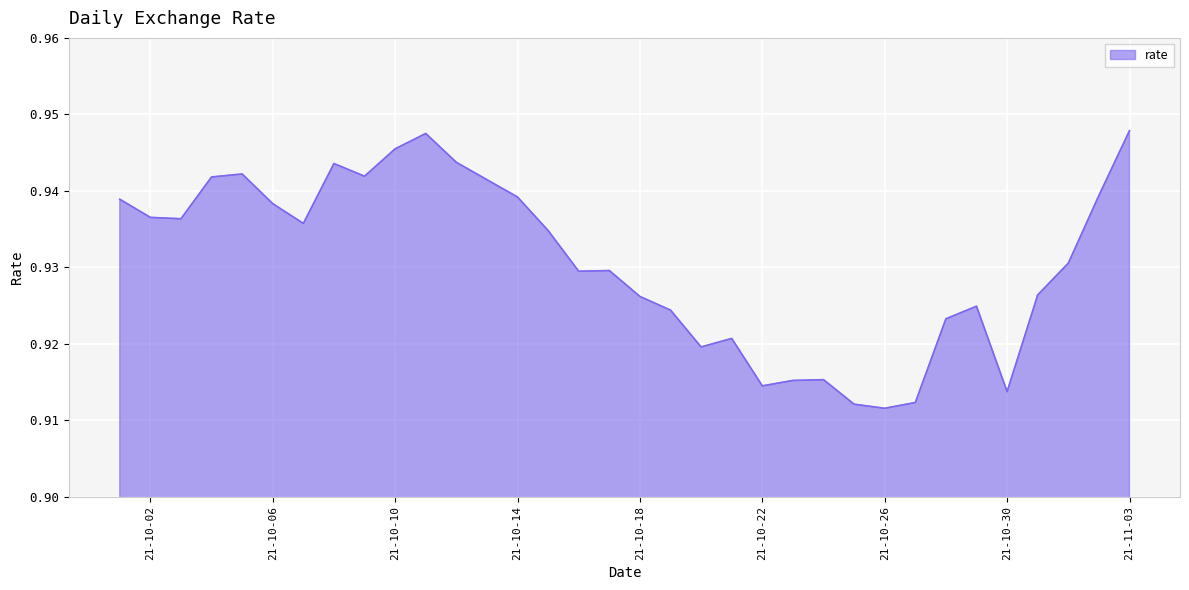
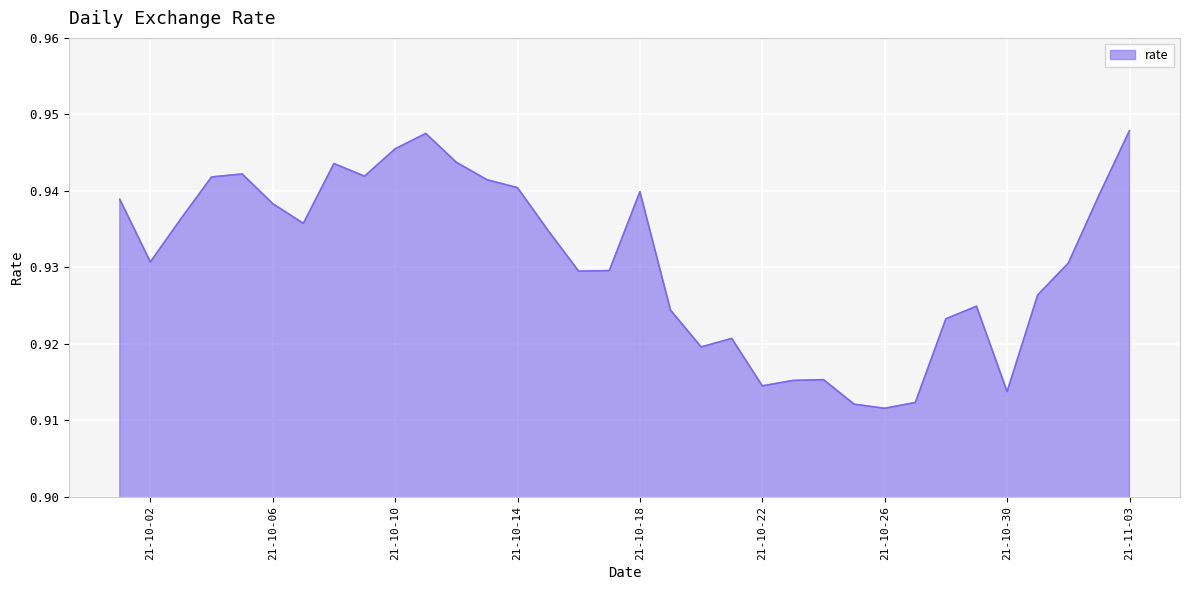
  {
-   "21-10-02": 0.937,
+   "21-10-02": 0.931,
    "21-10-06": 0.938,
    "21-10-10": 0.945,
-   "21-10-14": 0.939,
-   "21-10-18": 0.926,
+   "21-10-14": 0.940,
+   "21-10-18": 0.940,
    "21-10-22": 0.914,
    "21-10-26": 0.912,
    "21-10-30": 0.914,
    "21-11-03": 0.948
  }
